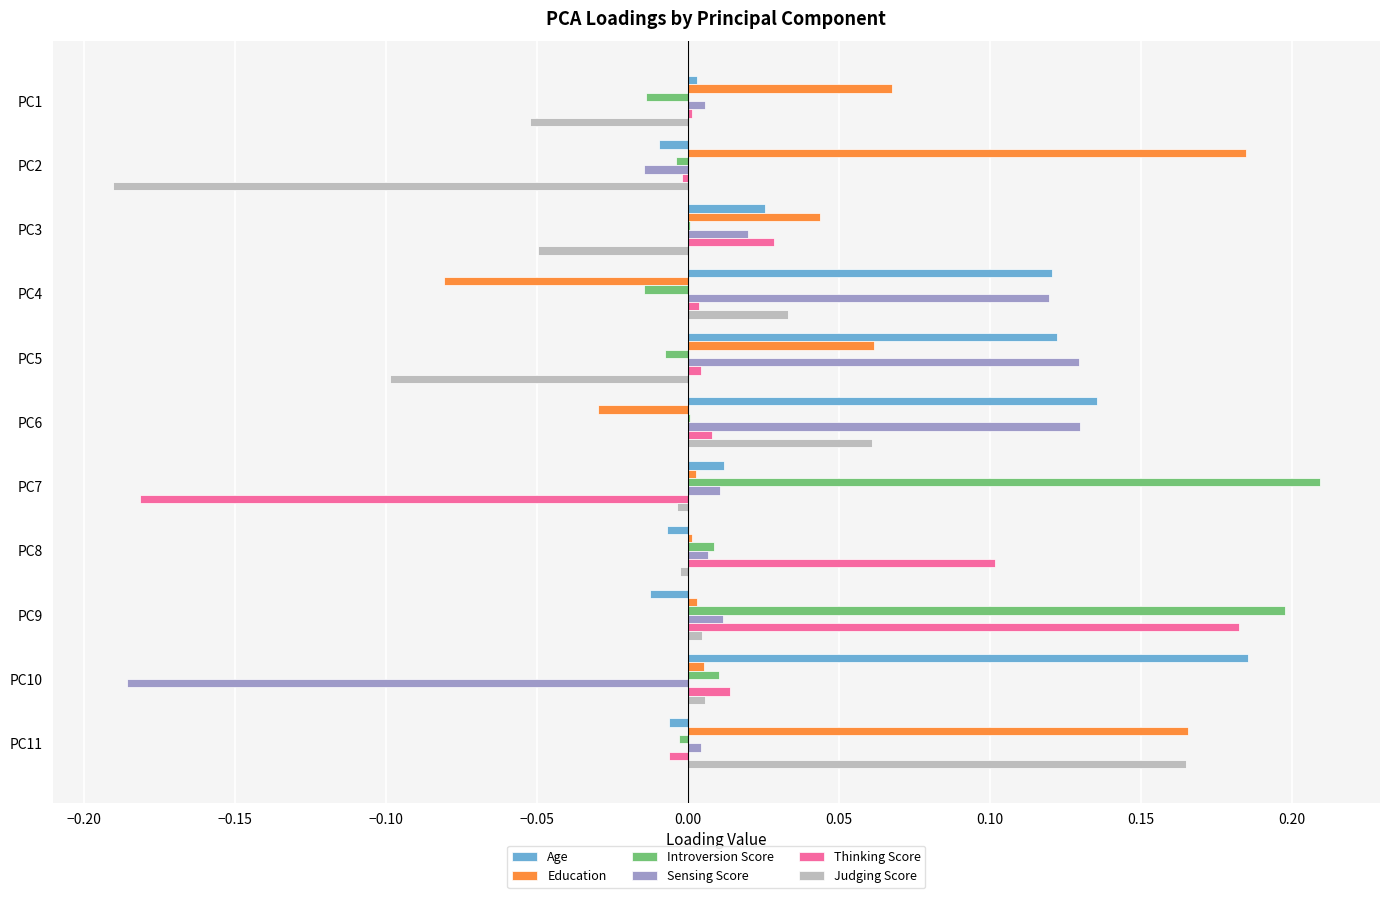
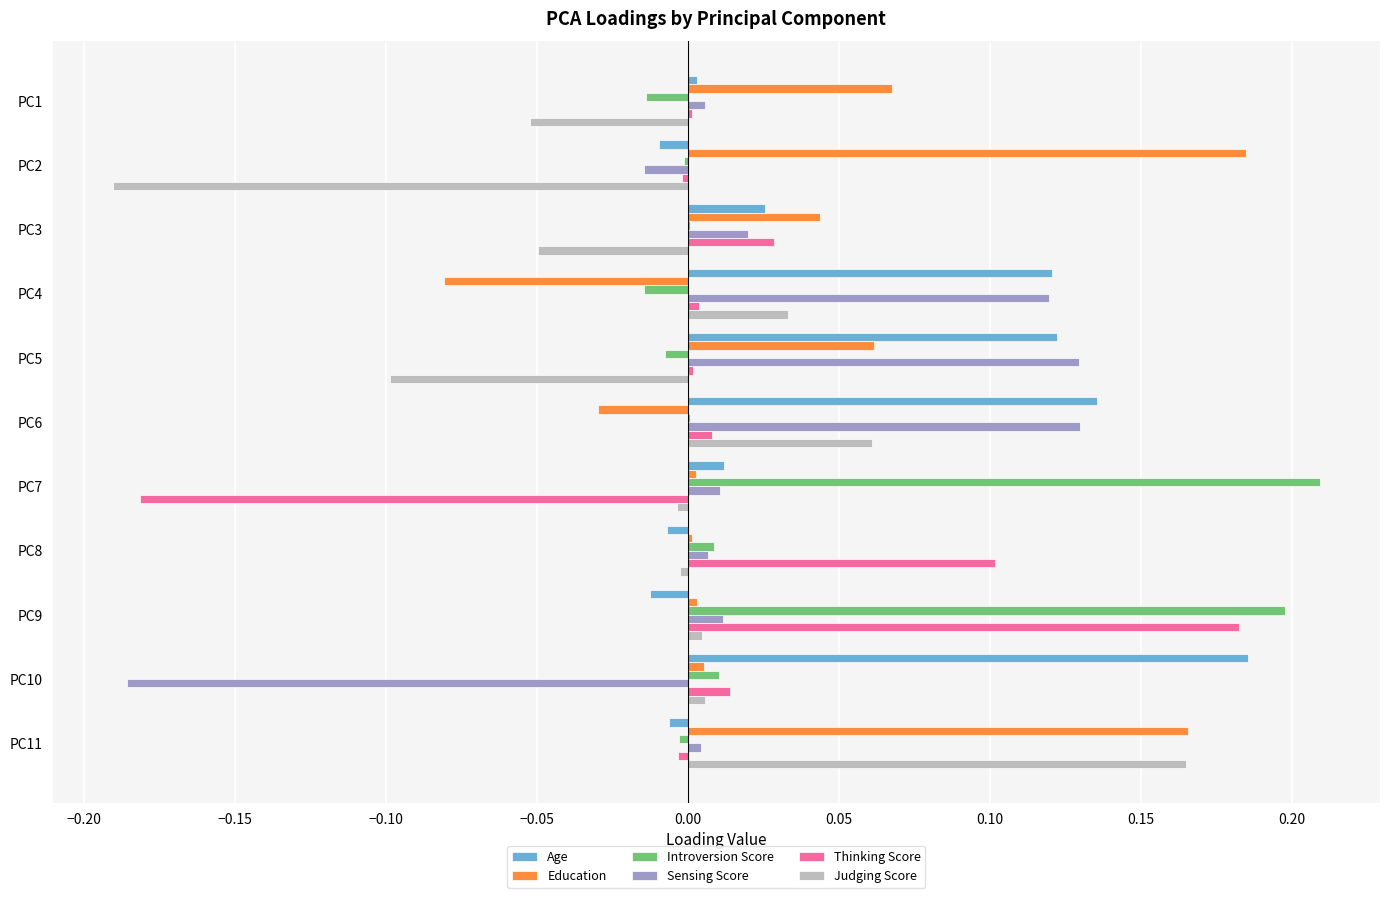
  {
    "Education": {
      "PC1": 0.067,
      "PC2": 0.185,
      "PC3": 0.044,
      "PC4": -0.081,
      "PC5": 0.062,
      "PC6": -0.030,
      "PC7": 0.003,
      "PC8": 0.001,
      "PC9": 0.003,
      "PC10": 0.005,
      "PC11": 0.166
    },
    "Introversion Score": {
      "PC1": -0.014,
-     "PC2": -0.004,
+     "PC2": -0.001,
      "PC4": -0.015,
      "PC5": -0.008,
      "PC7": 0.209,
      "PC8": 0.008,
      "PC9": 0.198,
      "PC10": 0.010,
      "PC11": -0.003
    },
    "Thinking Score": {
      "PC1": 0.001,
      "PC2": -0.002,
      "PC3": 0.028,
      "PC4": 0.004,
-     "PC5": 0.004,
+     "PC5": 0.002,
      "PC6": 0.008,
      "PC7": -0.182,
      "PC8": 0.102,
      "PC9": 0.183,
      "PC10": 0.014,
-     "PC11": -0.006
+     "PC11": -0.003
    }
  }
